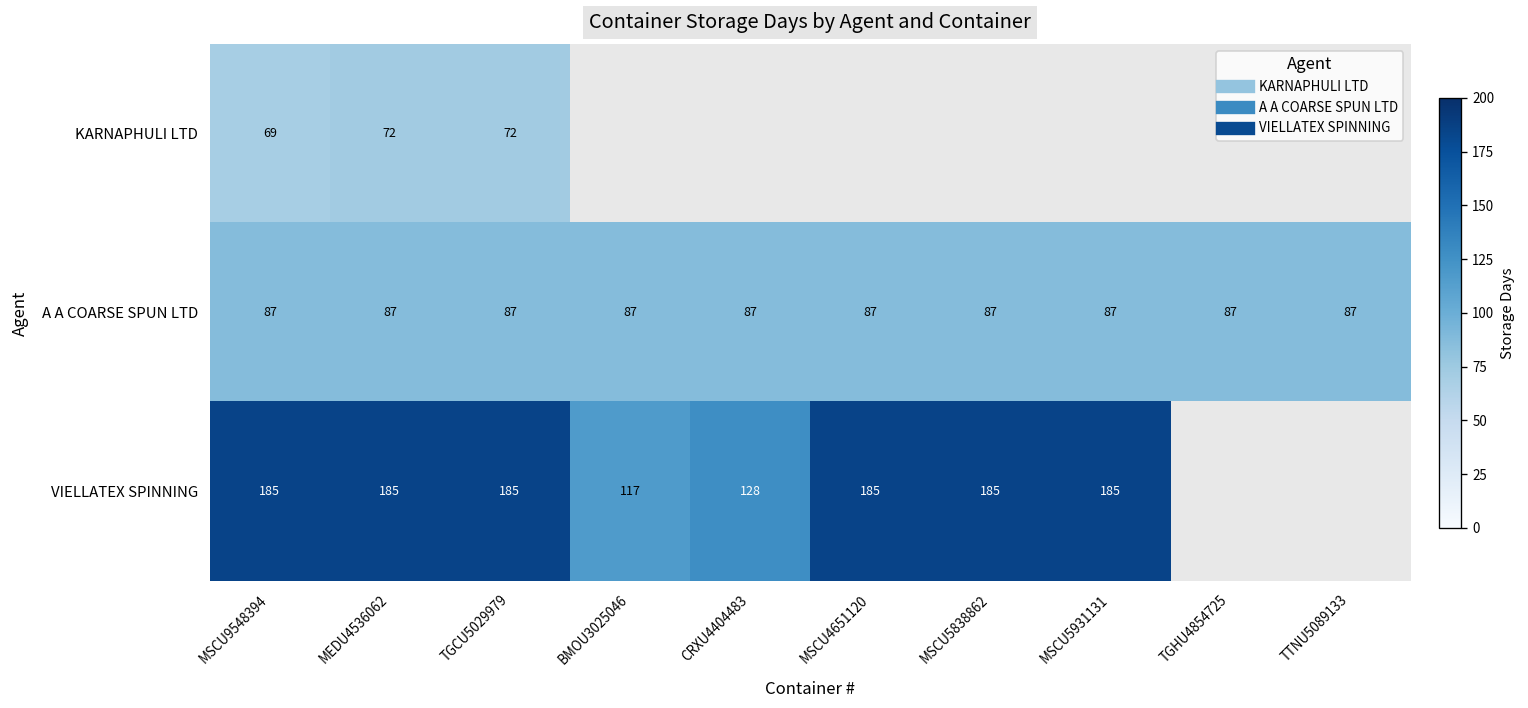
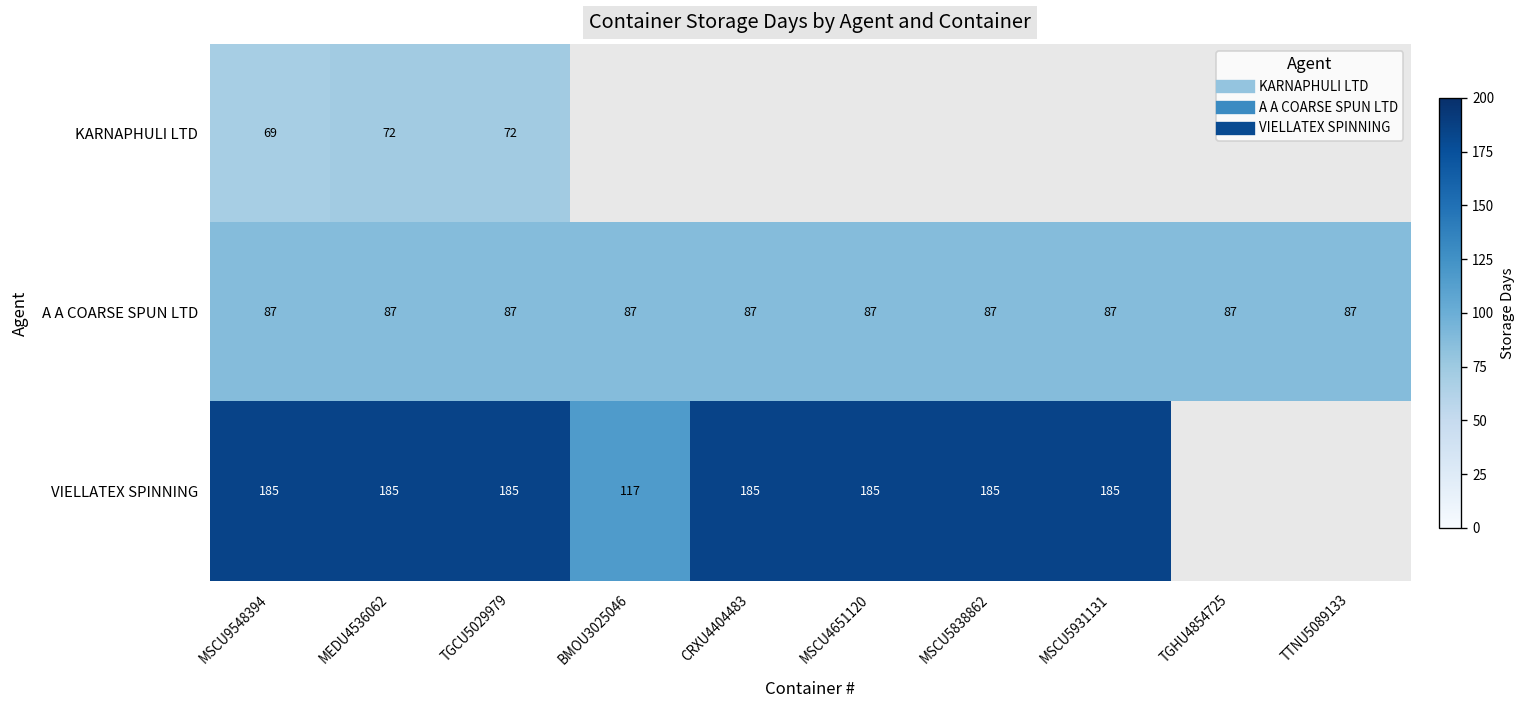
  {
    "KARNAPHULI LTD": {
      "MSCU9548394": 69,
      "MEDU4536062": 72,
      "TGCU5029979": 72
    },
    "A A COARSE SPUN LTD": {
      "MSCU9548394": 87,
      "MEDU4536062": 87,
      "TGCU5029979": 87,
      "BMOU3025046": 87,
      "CRXU4404483": 87,
      "MSCU4651120": 87,
      "MSCU5838862": 87,
      "MSCU5931131": 87,
      "TGHU4854725": 87,
      "TTNU5089133": 87
    },
    "VIELLATEX SPINNING": {
      "MSCU9548394": 185,
      "MEDU4536062": 185,
      "TGCU5029979": 185,
      "BMOU3025046": 117,
-     "CRXU4404483": 128,
+     "CRXU4404483": 185,
      "MSCU4651120": 185,
      "MSCU5838862": 185,
      "MSCU5931131": 185
    }
  }
